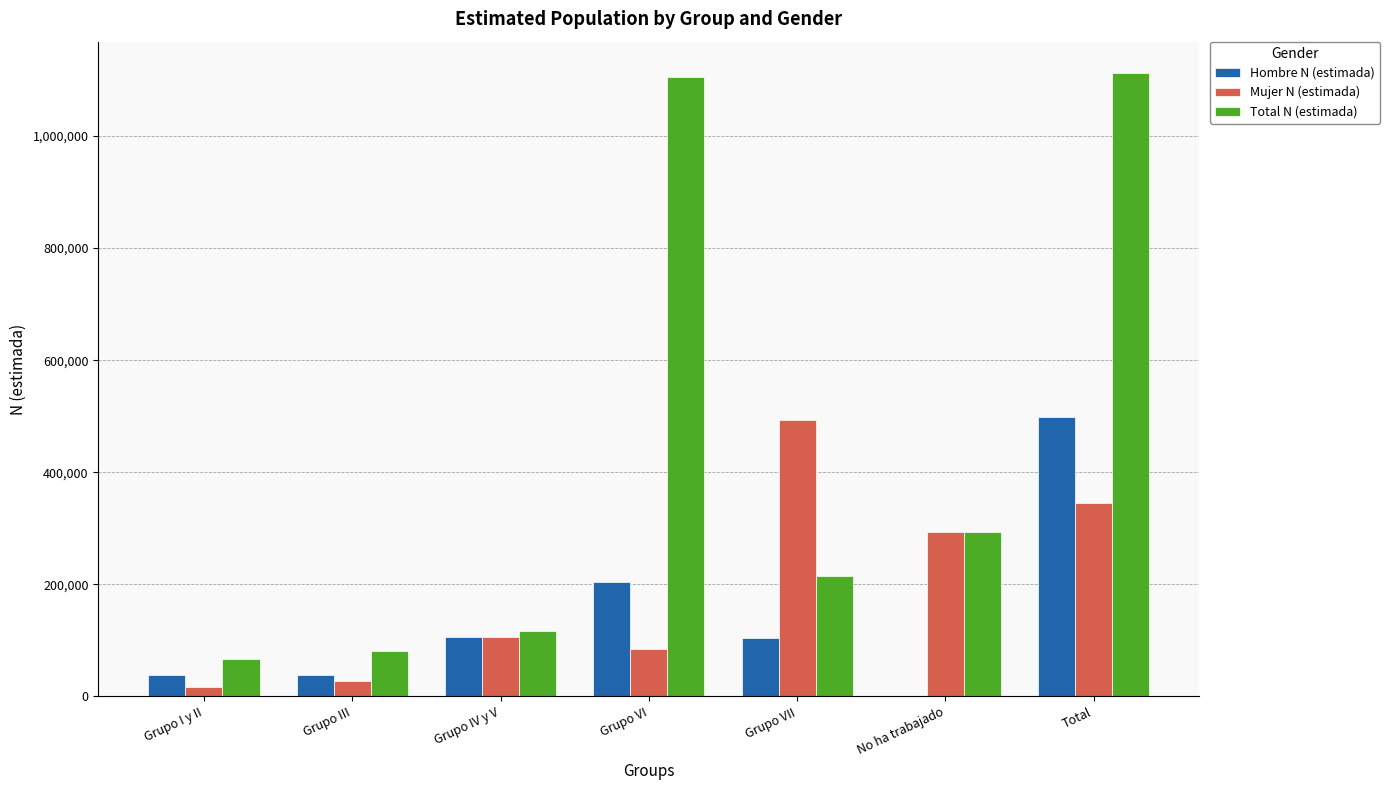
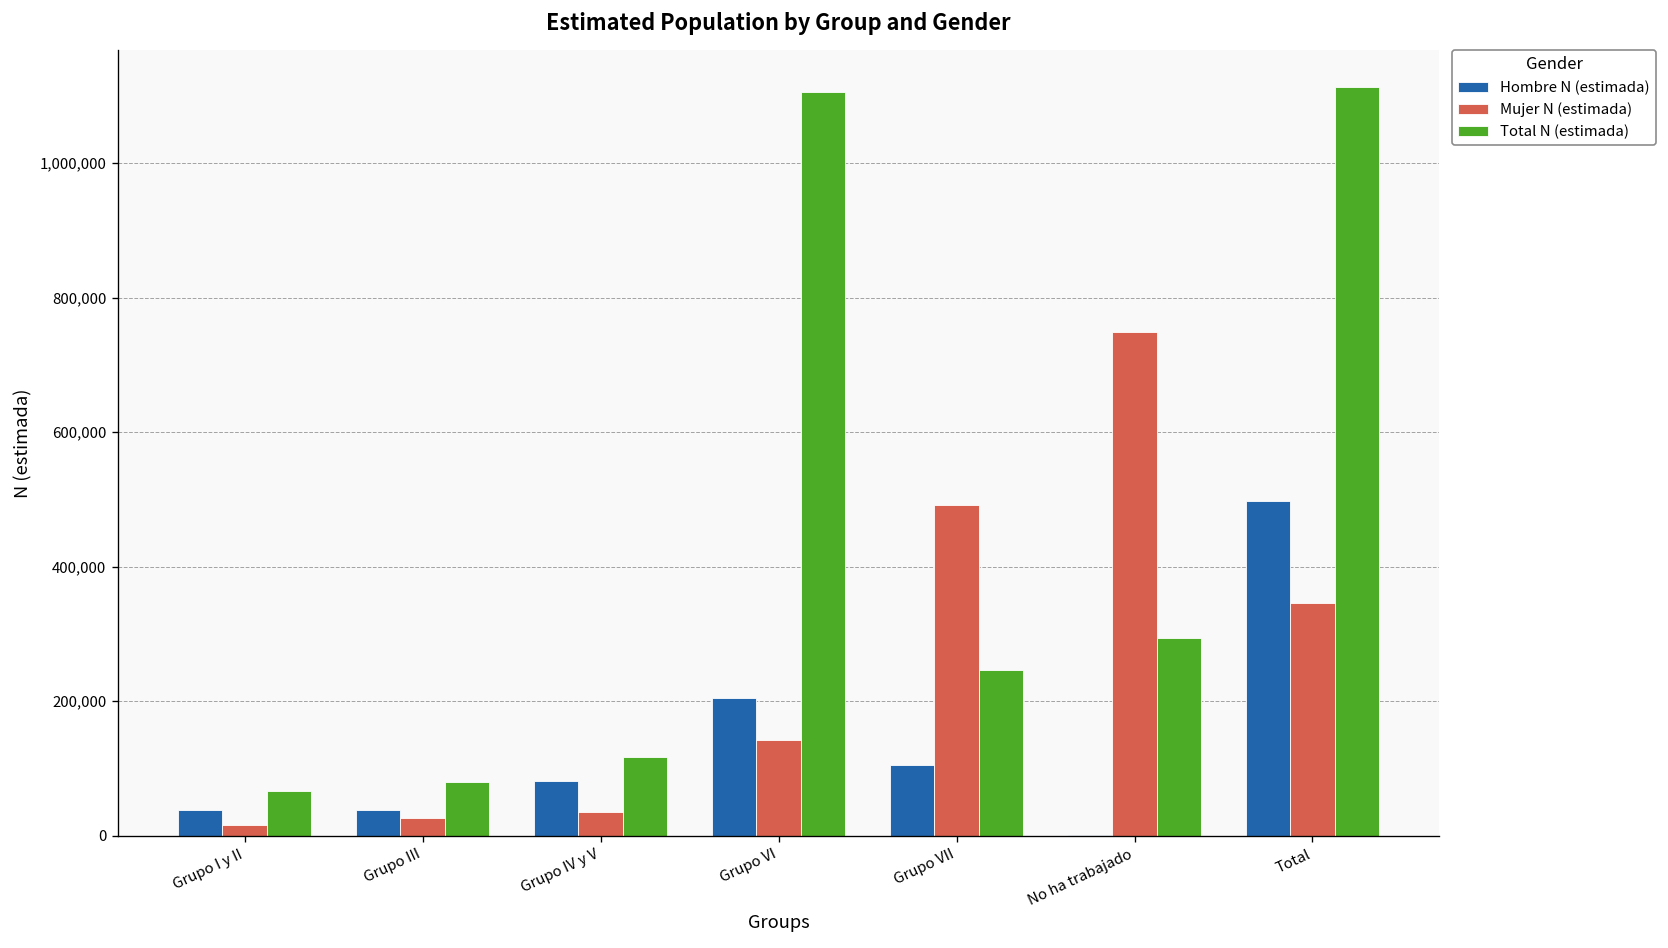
  {
    "Hombre N (estimada)": {
      "Grupo I y II": "40,000",
      "Grupo III": "40,000",
-     "Grupo IV y V": "110,000",
+     "Grupo IV y V": "80,000",
      "Grupo VI": "200,000",
      "Grupo VII": "100,000",
      "Total": "500,000"
    },
    "Mujer N (estimada)": {
      "Grupo I y II": "20,000",
      "Grupo III": "30,000",
-     "Grupo IV y V": "110,000",
-     "Grupo VI": "90,000",
+     "Grupo IV y V": "30,000",
+     "Grupo VI": "140,000",
      "Grupo VII": "490,000",
-     "No ha trabajado": "290,000",
+     "No ha trabajado": "750,000",
      "Total": "350,000"
    },
    "Total N (estimada)": {
      "Grupo I y II": "70,000",
      "Grupo III": "80,000",
      "Grupo IV y V": "120,000",
      "Grupo VI": "1,110,000",
-     "Grupo VII": "210,000",
+     "Grupo VII": "250,000",
      "No ha trabajado": "290,000",
      "Total": "1,110,000"
    }
  }
